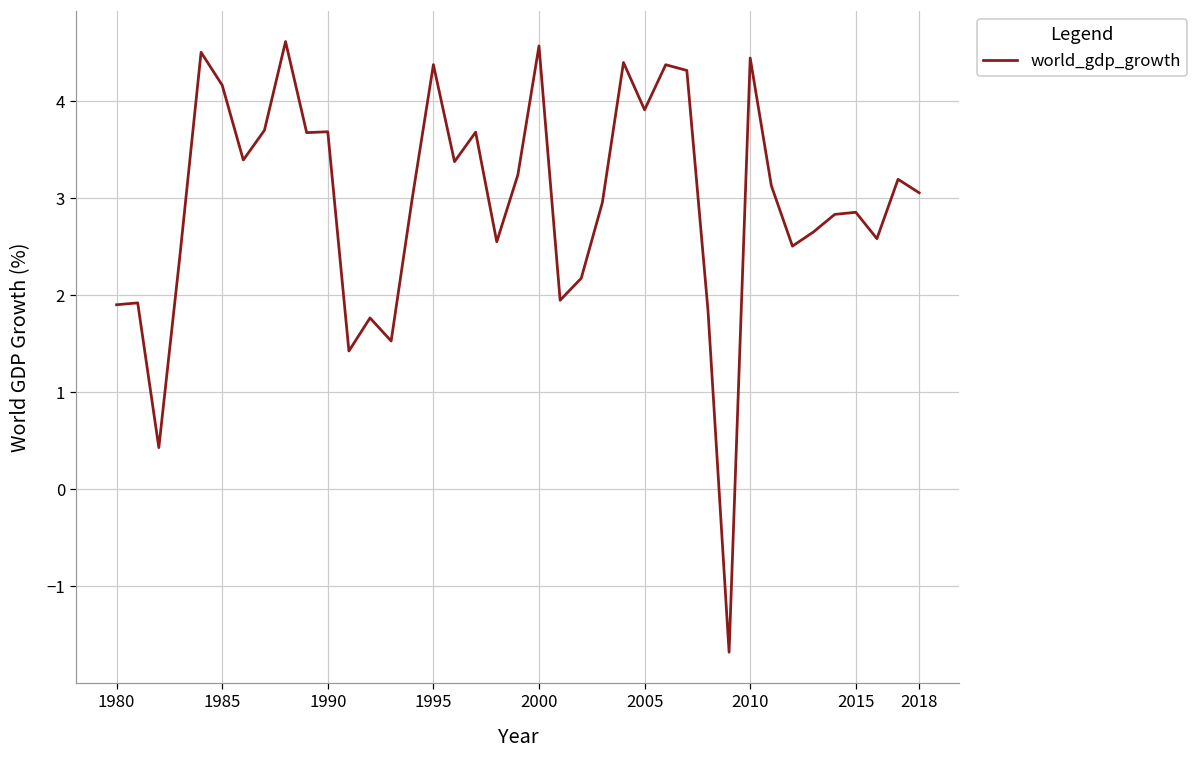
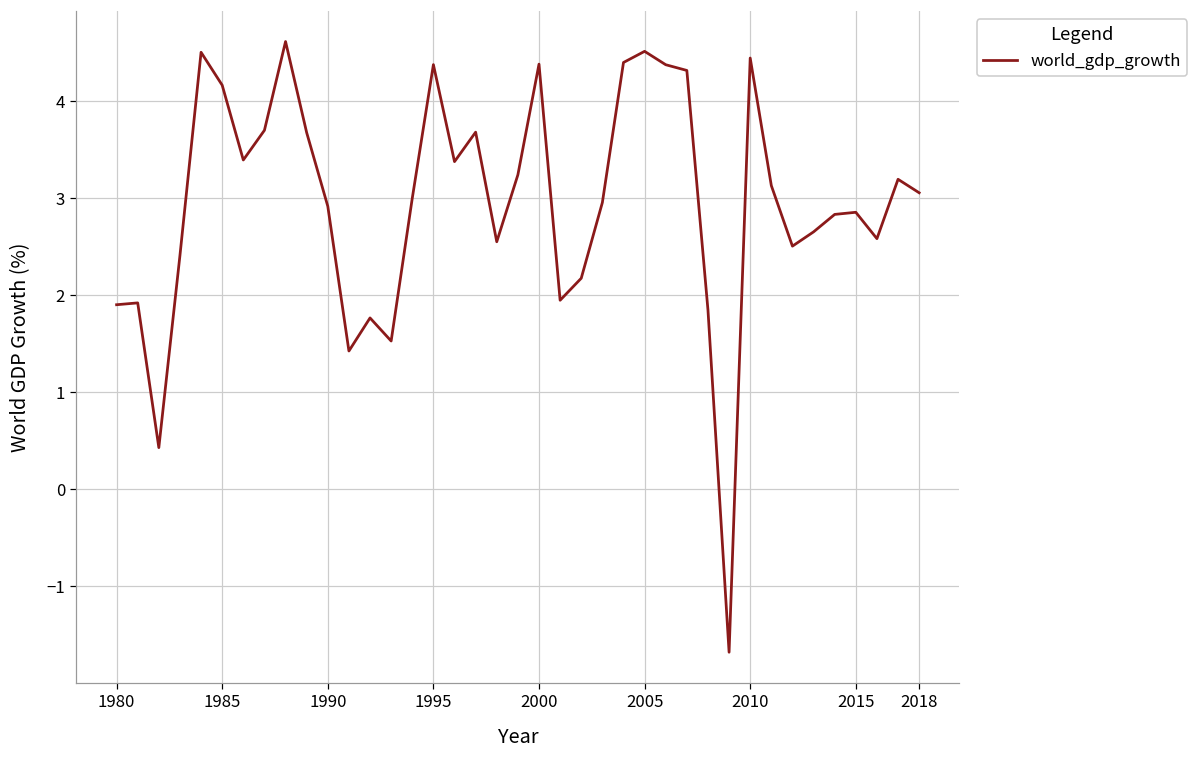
  {
    "1980": 1.9,
    "1985": 4.2,
-   "1990": 3.7,
+   "1990": 2.9,
    "1995": 4.4,
-   "2000": 4.6,
-   "2005": 3.9,
+   "2000": 4.4,
+   "2005": 4.5,
    "2010": 4.4,
    "2015": 2.9,
    "2018": 3.1
  }
